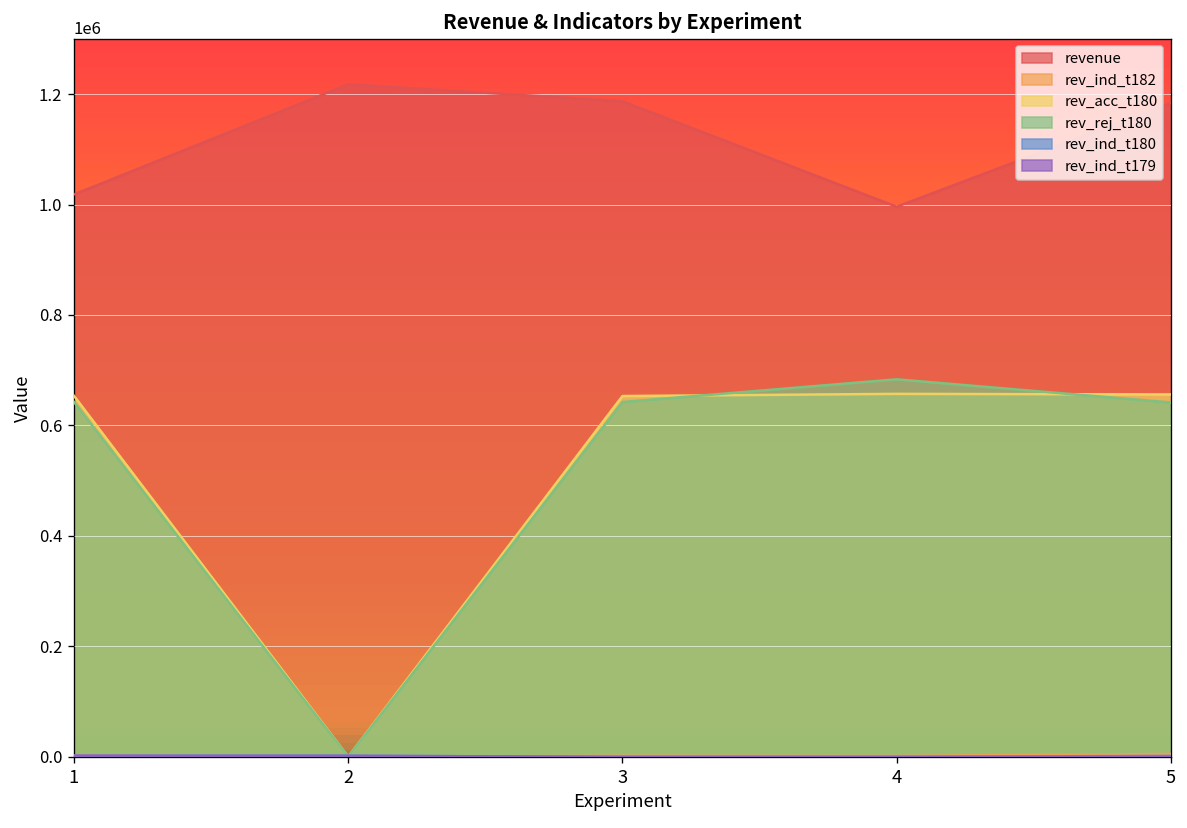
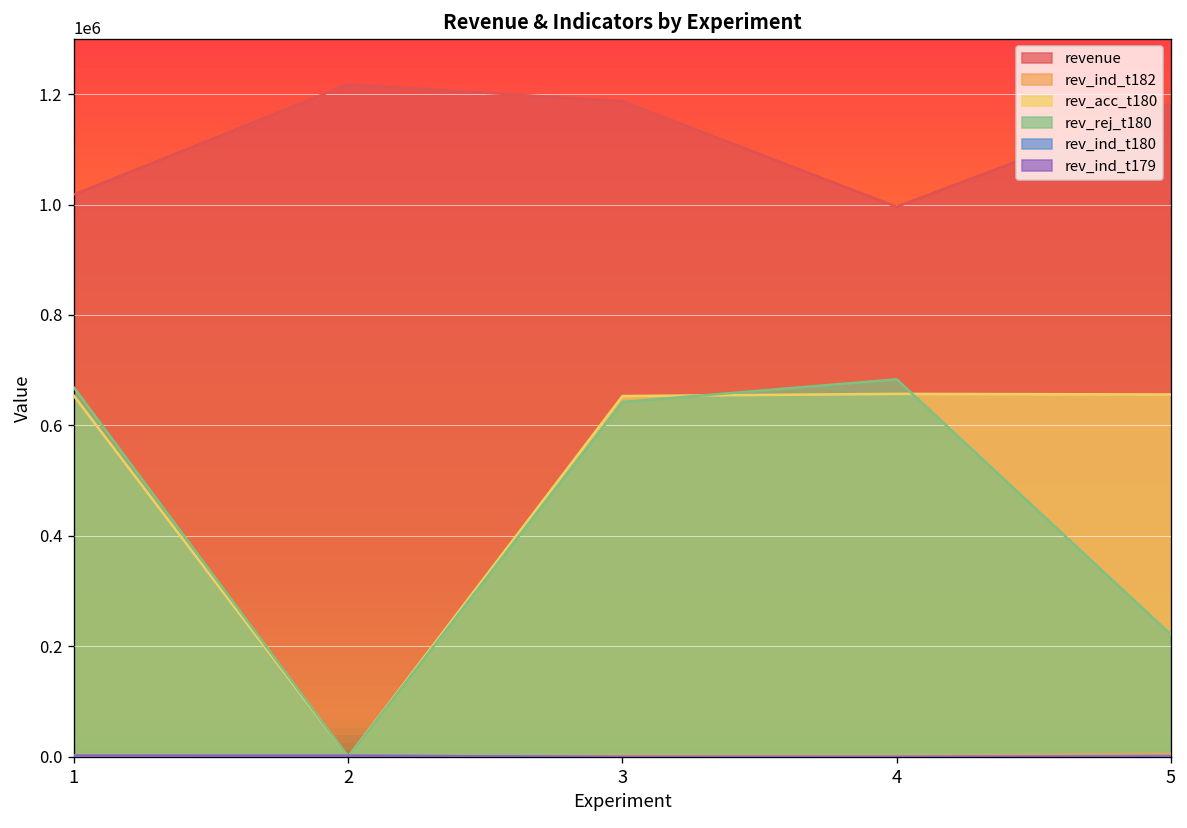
  {
    "revenue": {
      "1": 1020000,
      "2": 1220000,
      "3": 1190000,
      "4": 1000000,
      "5": 1180000
    },
    "rev_rej_t180": {
-     "1": 640000,
+     "1": 670000,
      "3": 640000,
      "4": 680000,
-     "5": 640000
+     "5": 220000
    }
  }
